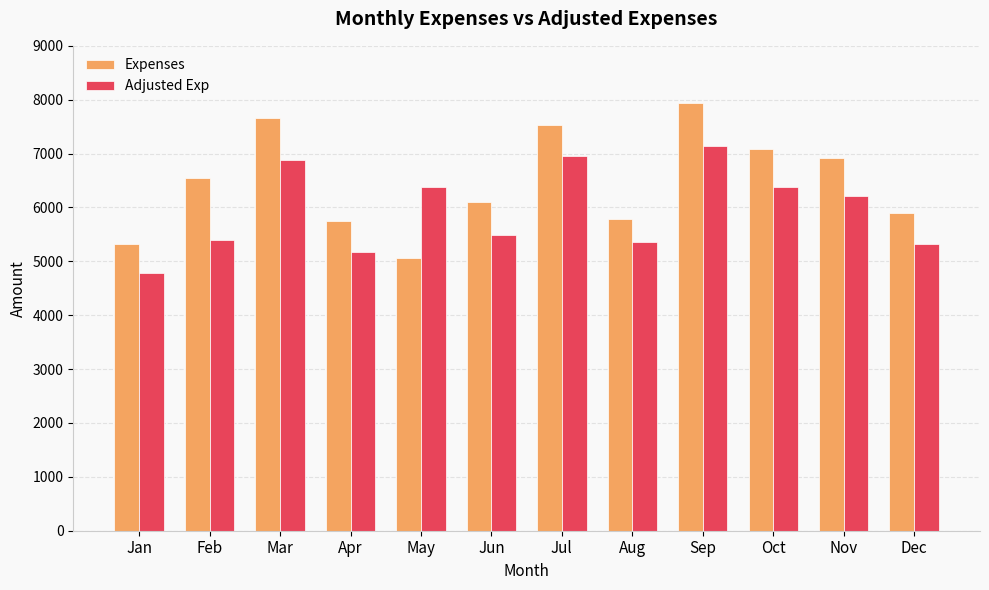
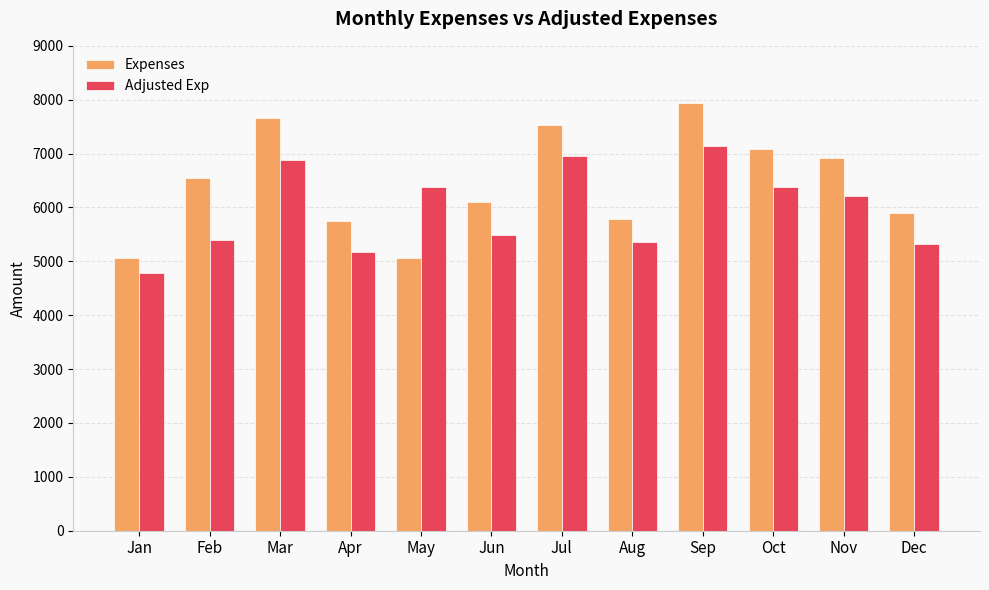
  {
    "Expenses": {
-     "Jan": 5300,
+     "Jan": 5100,
      "Feb": 6500,
      "Mar": 7700,
      "Apr": 5700,
      "May": 5100,
      "Jun": 6100,
      "Jul": 7500,
      "Aug": 5800,
      "Sep": 7900,
      "Oct": 7100,
      "Nov": 6900,
      "Dec": 5900
    },
    "Adjusted Exp": {
      "Jan": 4800,
      "Feb": 5400,
      "Mar": 6900,
      "Apr": 5200,
      "May": 6400,
      "Jun": 5500,
      "Jul": 7000,
      "Aug": 5400,
      "Sep": 7100,
      "Oct": 6400,
      "Nov": 6200,
      "Dec": 5300
    }
  }
